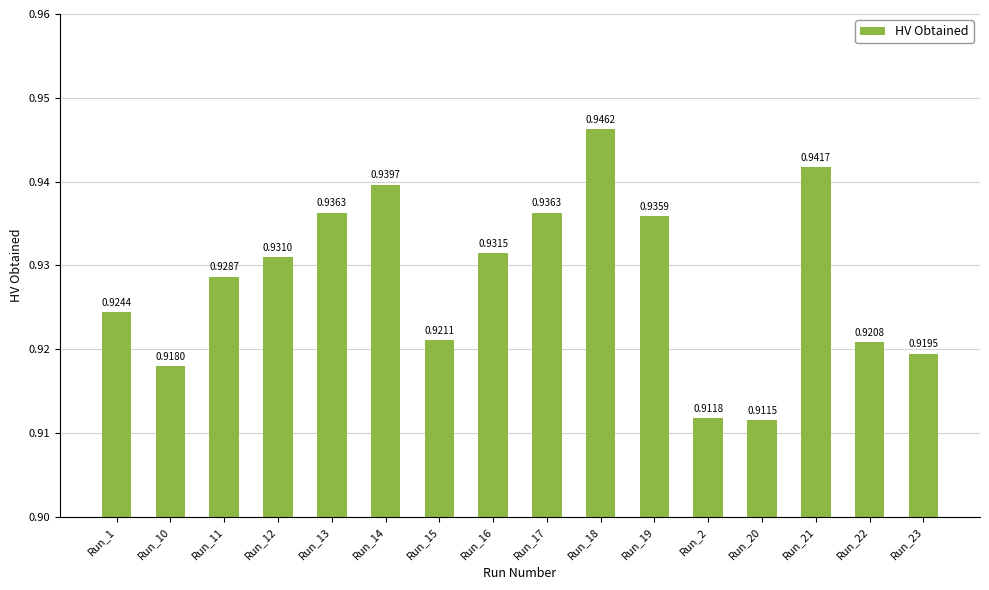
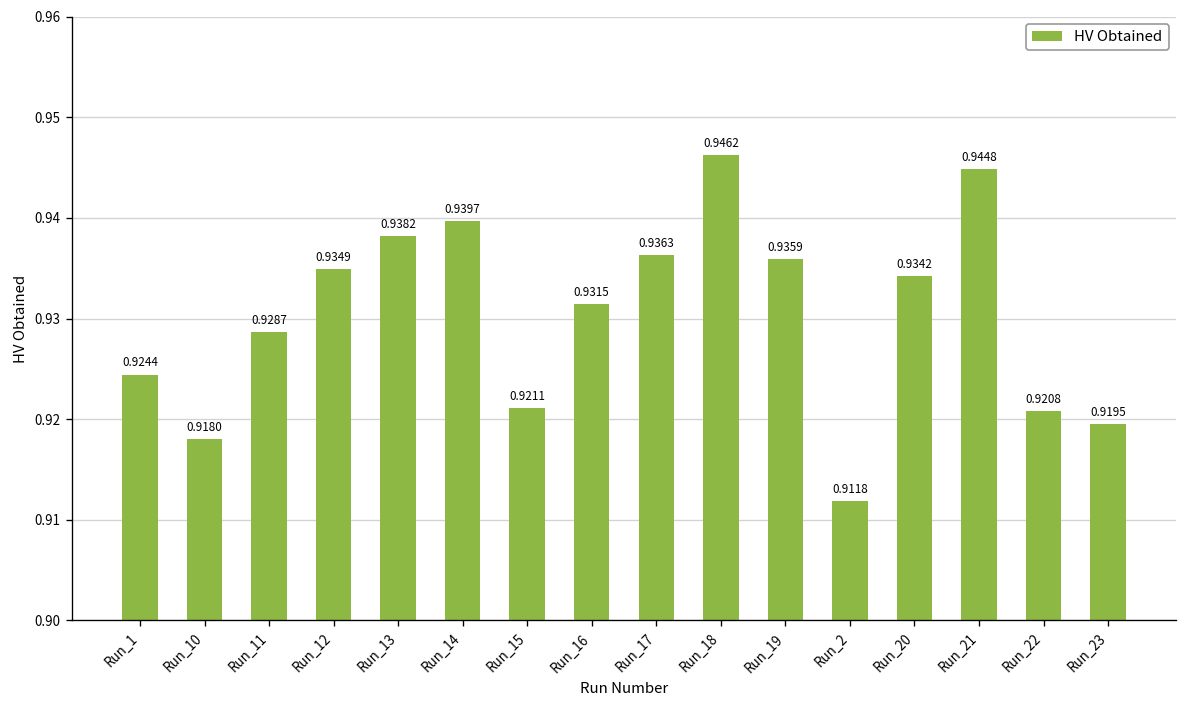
  {
    "Run_1": 0.9244,
    "Run_10": 0.9180,
    "Run_11": 0.9287,
-   "Run_12": 0.9310,
-   "Run_13": 0.9363,
+   "Run_12": 0.9349,
+   "Run_13": 0.9382,
    "Run_14": 0.9397,
    "Run_15": 0.9211,
    "Run_16": 0.9315,
    "Run_17": 0.9363,
    "Run_18": 0.9462,
    "Run_19": 0.9359,
    "Run_2": 0.9118,
-   "Run_20": 0.9115,
-   "Run_21": 0.9417,
+   "Run_20": 0.9342,
+   "Run_21": 0.9448,
    "Run_22": 0.9208,
    "Run_23": 0.9195
  }
